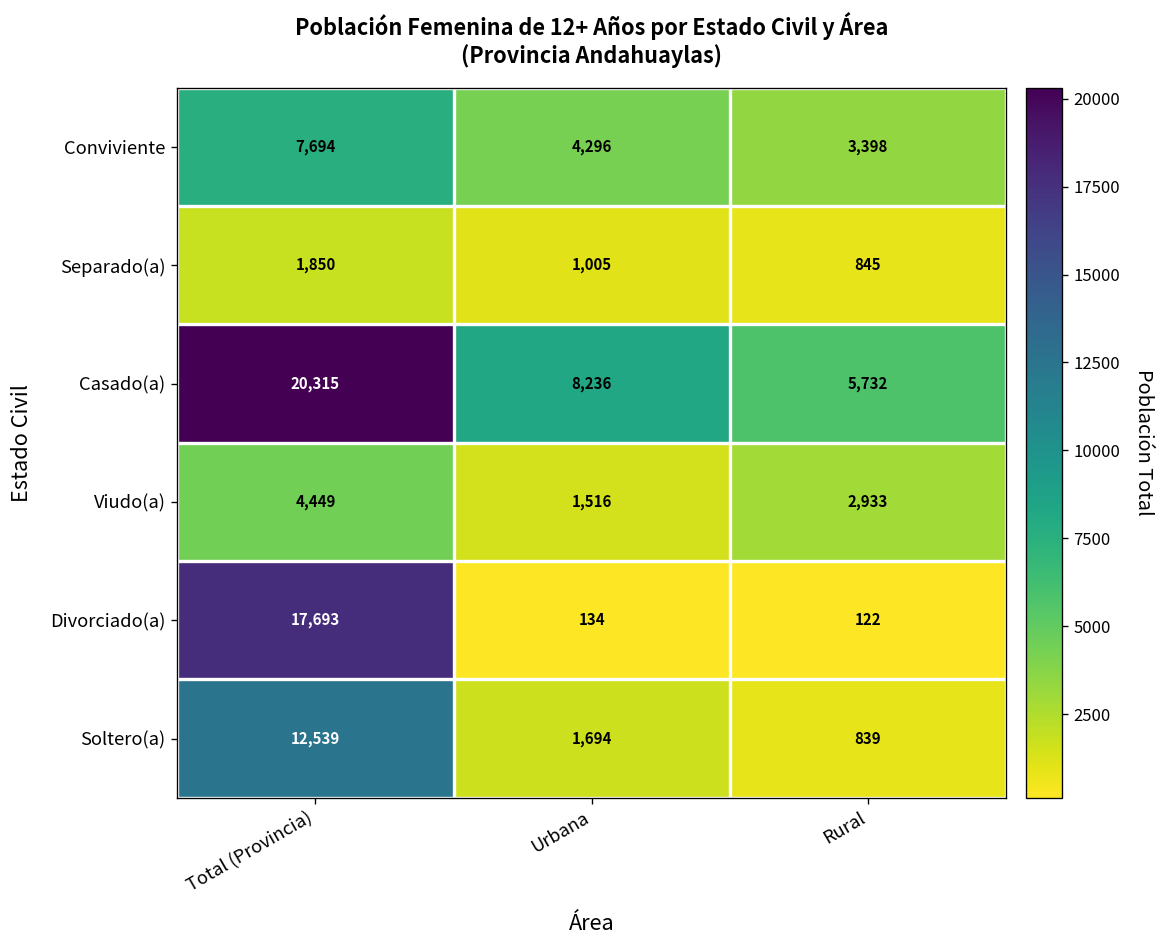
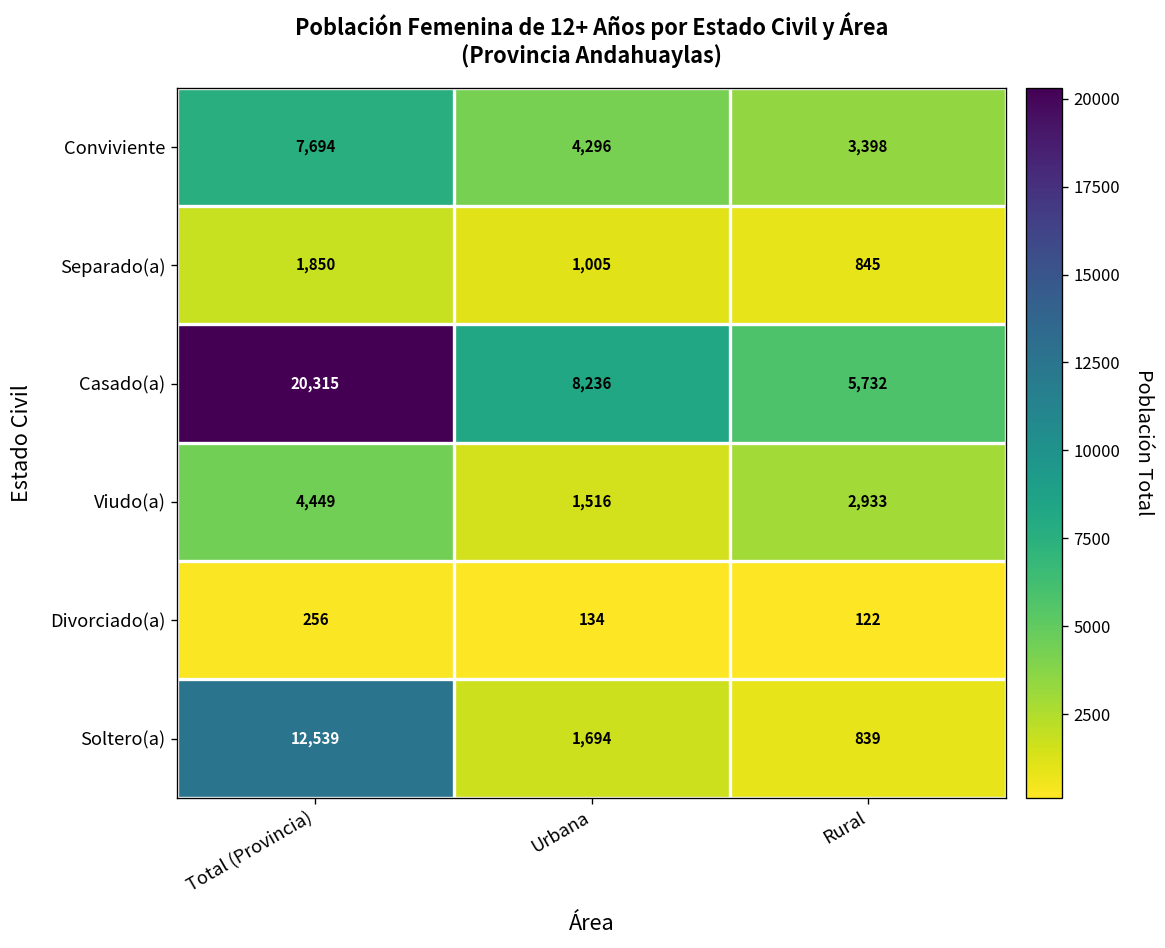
  {
    "Conviviente": {
      "Total (Provincia)": "7,694",
      "Urbana": "4,296",
      "Rural": "3,398"
    },
    "Separado(a)": {
      "Total (Provincia)": "1,850",
      "Urbana": "1,005",
      "Rural": "845"
    },
    "Casado(a)": {
      "Total (Provincia)": "20,315",
      "Urbana": "8,236",
      "Rural": "5,732"
    },
    "Viudo(a)": {
      "Total (Provincia)": "4,449",
      "Urbana": "1,516",
      "Rural": "2,933"
    },
    "Divorciado(a)": {
-     "Total (Provincia)": "17,693",
+     "Total (Provincia)": "256",
      "Urbana": "134",
      "Rural": "122"
    },
    "Soltero(a)": {
      "Total (Provincia)": "12,539",
      "Urbana": "1,694",
      "Rural": "839"
    }
  }
